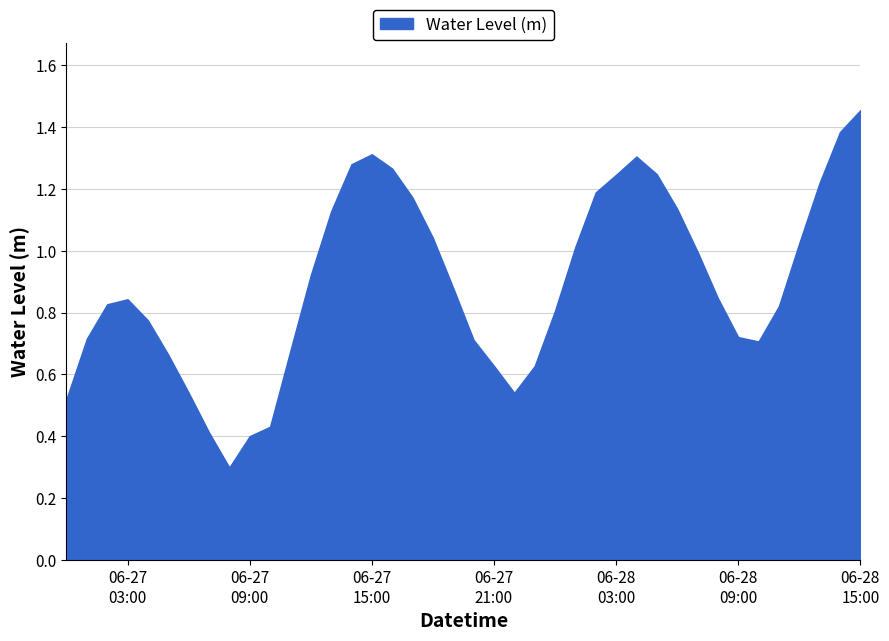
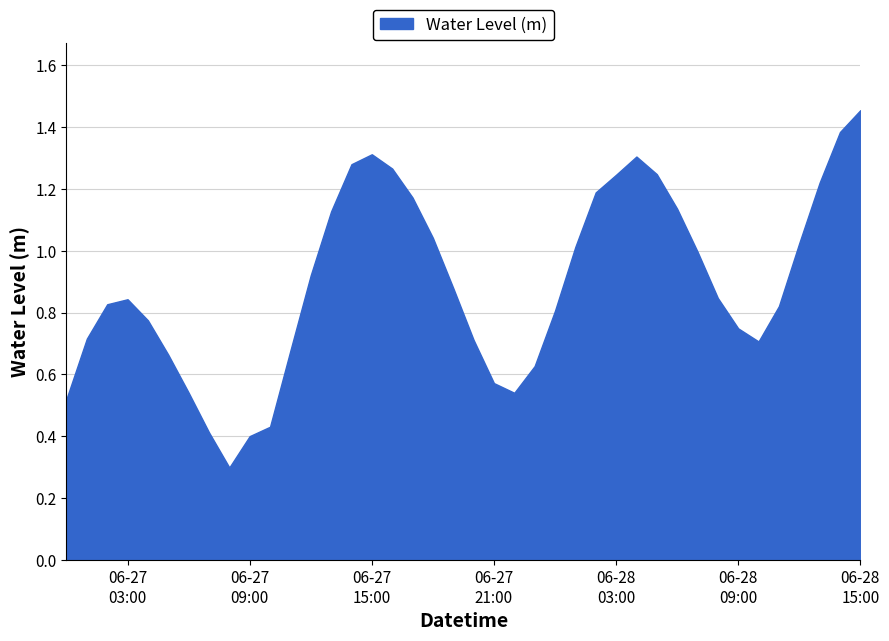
  {
    "06-27 03:00": 0.84,
    "06-27 09:00": 0.40,
    "06-27 15:00": 1.31,
-   "06-27 21:00": 0.63,
+   "06-27 21:00": 0.57,
    "06-28 03:00": 1.25,
-   "06-28 09:00": 0.72,
+   "06-28 09:00": 0.75,
    "06-28 15:00": 1.45
  }
